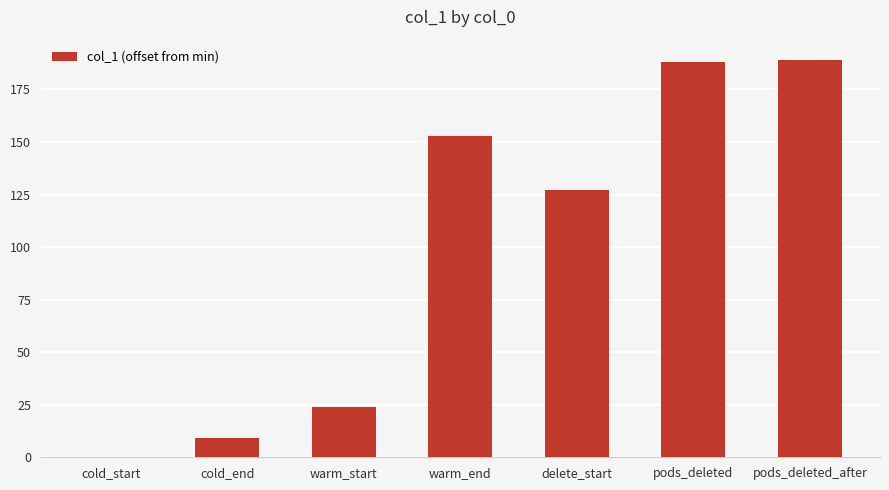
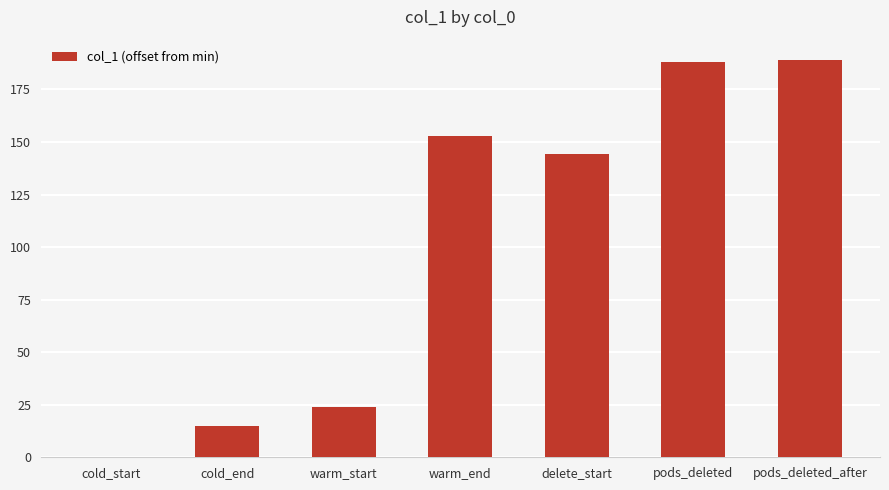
  {
    "cold_start": 0,
-   "cold_end": 9,
+   "cold_end": 15,
    "warm_start": 24,
    "warm_end": 153,
-   "delete_start": 127,
+   "delete_start": 144,
    "pods_deleted": 188,
    "pods_deleted_after": 189
  }
